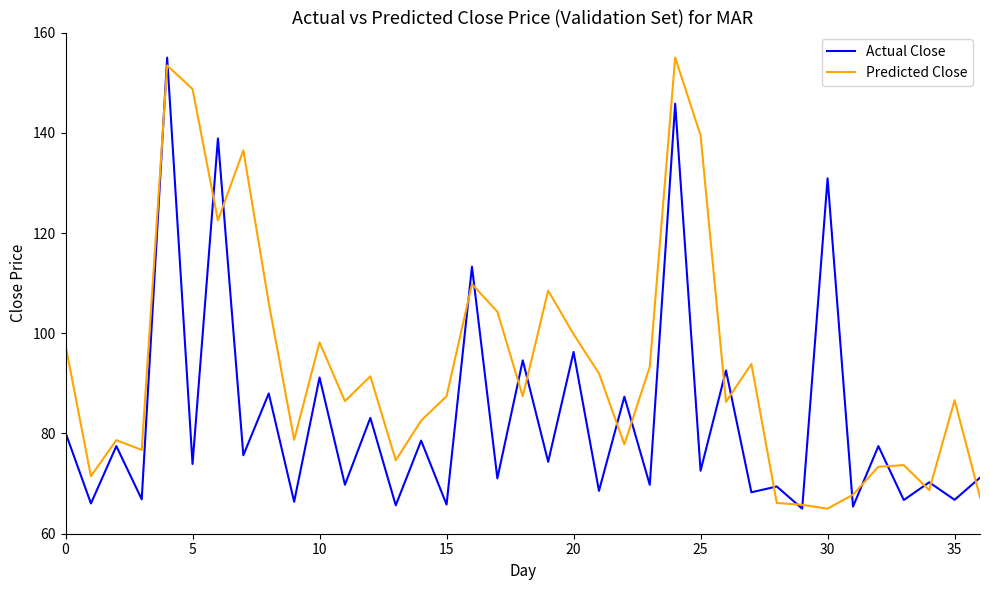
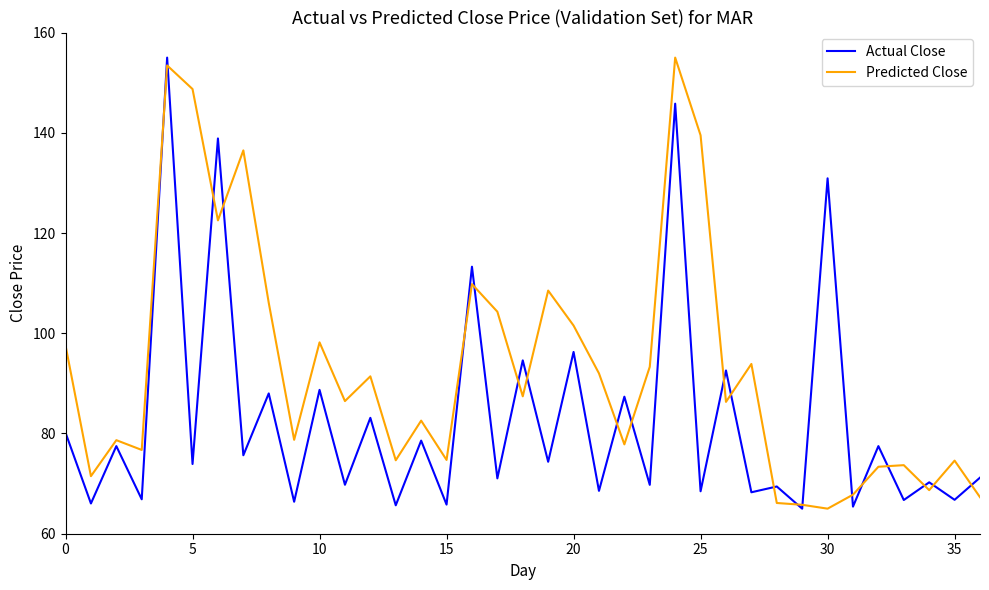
  {
    "Actual Close": {
      "0": 80,
      "5": 74,
-     "10": 91,
+     "10": 89,
      "15": 66,
      "20": 96,
-     "25": 73,
+     "25": 68,
      "30": 131,
      "35": 67
    },
    "Predicted Close": {
      "0": 98,
      "5": 149,
      "10": 98,
-     "15": 87,
-     "20": 100,
+     "15": 75,
+     "20": 102,
      "25": 139,
      "30": 65,
-     "35": 87
+     "35": 75
    }
  }
